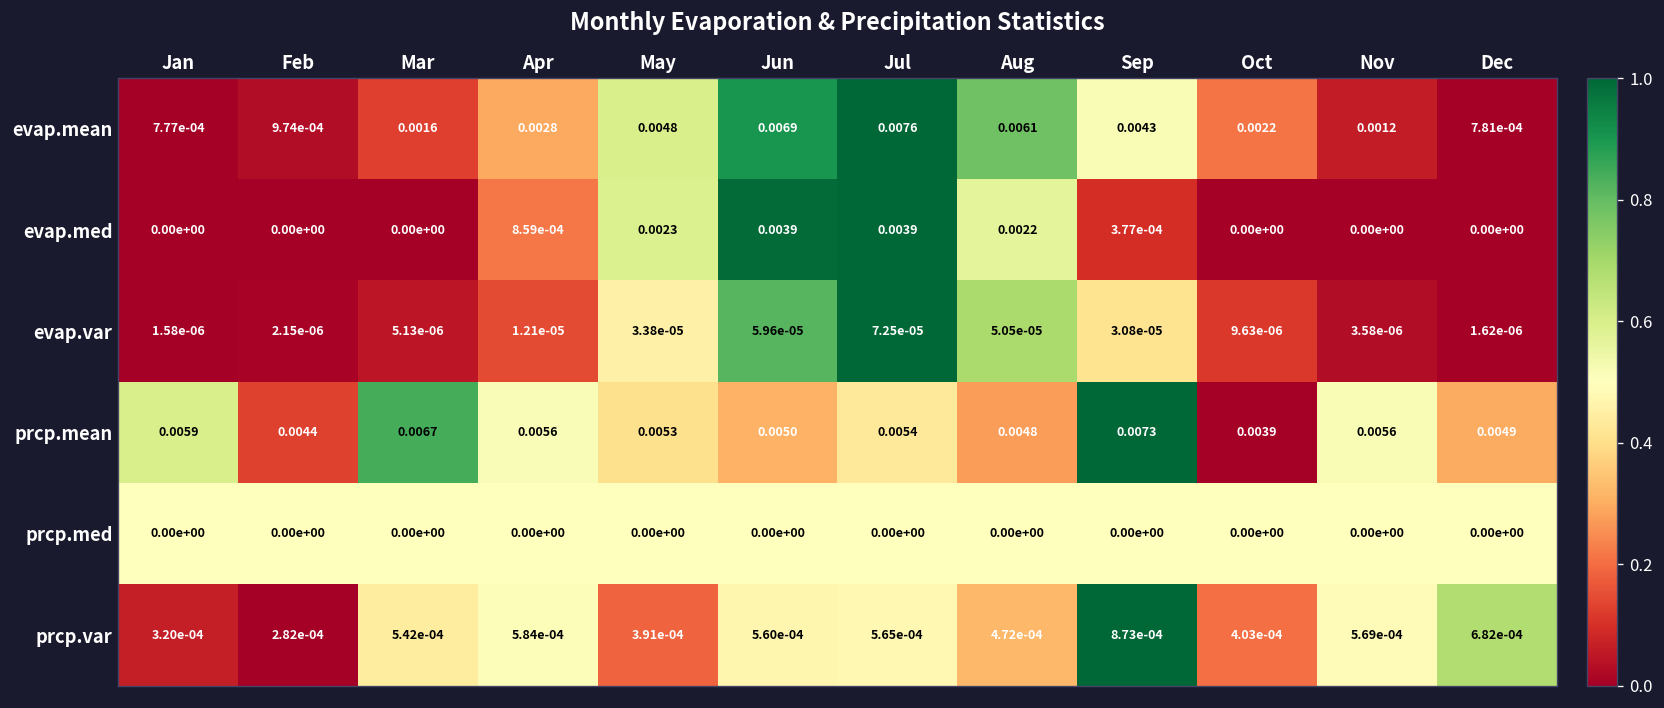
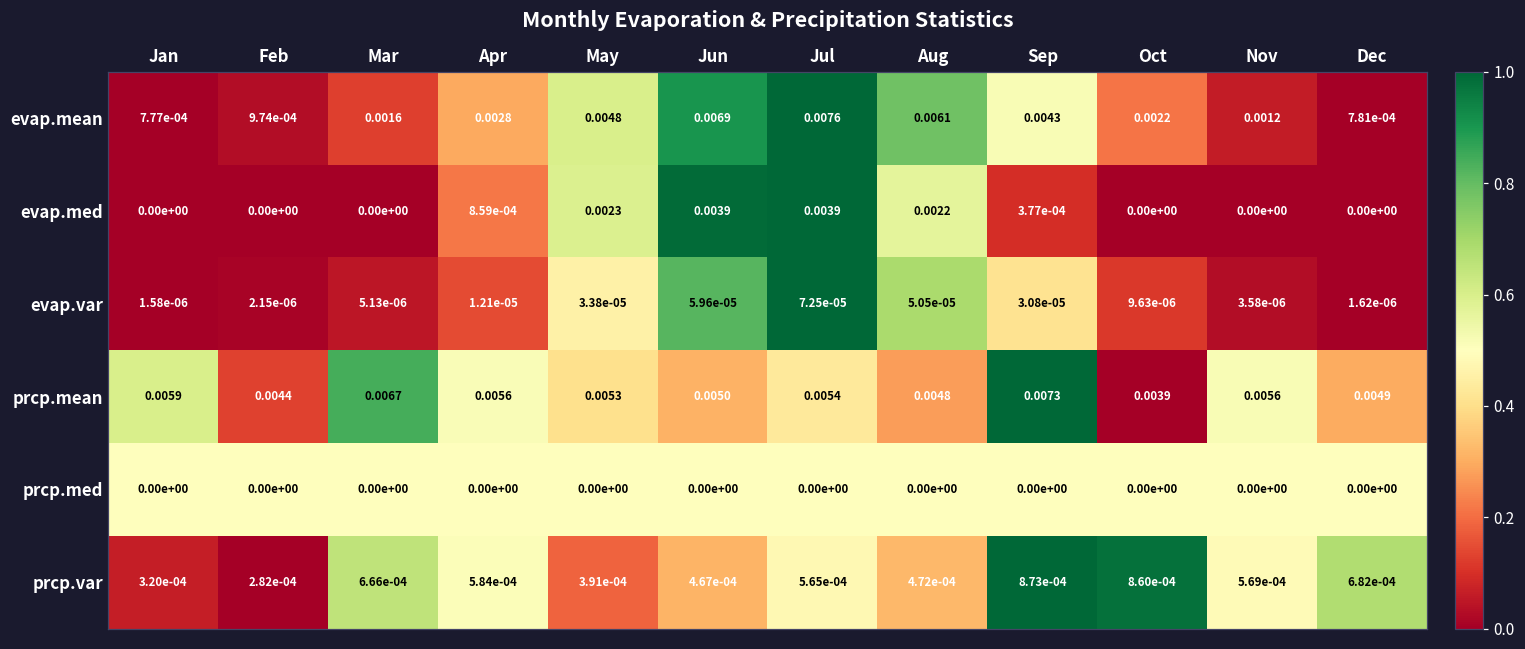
  {
    "evap.mean": {
      "Jan": "7.77e-04",
      "Feb": "9.74e-04",
      "Mar": "0.0016",
      "Apr": "0.0028",
      "May": "0.0048",
      "Jun": "0.0069",
      "Jul": "0.0076",
      "Aug": "0.0061",
      "Sep": "0.0043",
      "Oct": "0.0022",
      "Nov": "0.0012",
      "Dec": "7.81e-04"
    },
    "evap.med": {
      "Jan": "0.00e+00",
      "Feb": "0.00e+00",
      "Mar": "0.00e+00",
      "Apr": "8.59e-04",
      "May": "0.0023",
      "Jun": "0.0039",
      "Jul": "0.0039",
      "Aug": "0.0022",
      "Sep": "3.77e-04",
      "Oct": "0.00e+00",
      "Nov": "0.00e+00",
      "Dec": "0.00e+00"
    },
    "evap.var": {
      "Jan": "1.58e-06",
      "Feb": "2.15e-06",
      "Mar": "5.13e-06",
      "Apr": "1.21e-05",
      "May": "3.38e-05",
      "Jun": "5.96e-05",
      "Jul": "7.25e-05",
      "Aug": "5.05e-05",
      "Sep": "3.08e-05",
      "Oct": "9.63e-06",
      "Nov": "3.58e-06",
      "Dec": "1.62e-06"
    },
    "prcp.mean": {
      "Jan": "0.0059",
      "Feb": "0.0044",
      "Mar": "0.0067",
      "Apr": "0.0056",
      "May": "0.0053",
      "Jun": "0.0050",
      "Jul": "0.0054",
      "Aug": "0.0048",
      "Sep": "0.0073",
      "Oct": "0.0039",
      "Nov": "0.0056",
      "Dec": "0.0049"
    },
    "prcp.med": {
      "Jan": "0.00e+00",
      "Feb": "0.00e+00",
      "Mar": "0.00e+00",
      "Apr": "0.00e+00",
      "May": "0.00e+00",
      "Jun": "0.00e+00",
      "Jul": "0.00e+00",
      "Aug": "0.00e+00",
      "Sep": "0.00e+00",
      "Oct": "0.00e+00",
      "Nov": "0.00e+00",
      "Dec": "0.00e+00"
    },
    "prcp.var": {
      "Jan": "3.20e-04",
      "Feb": "2.82e-04",
-     "Mar": "5.42e-04",
+     "Mar": "6.66e-04",
      "Apr": "5.84e-04",
      "May": "3.91e-04",
-     "Jun": "5.60e-04",
+     "Jun": "4.67e-04",
      "Jul": "5.65e-04",
      "Aug": "4.72e-04",
      "Sep": "8.73e-04",
-     "Oct": "4.03e-04",
+     "Oct": "8.60e-04",
      "Nov": "5.69e-04",
      "Dec": "6.82e-04"
    }
  }
